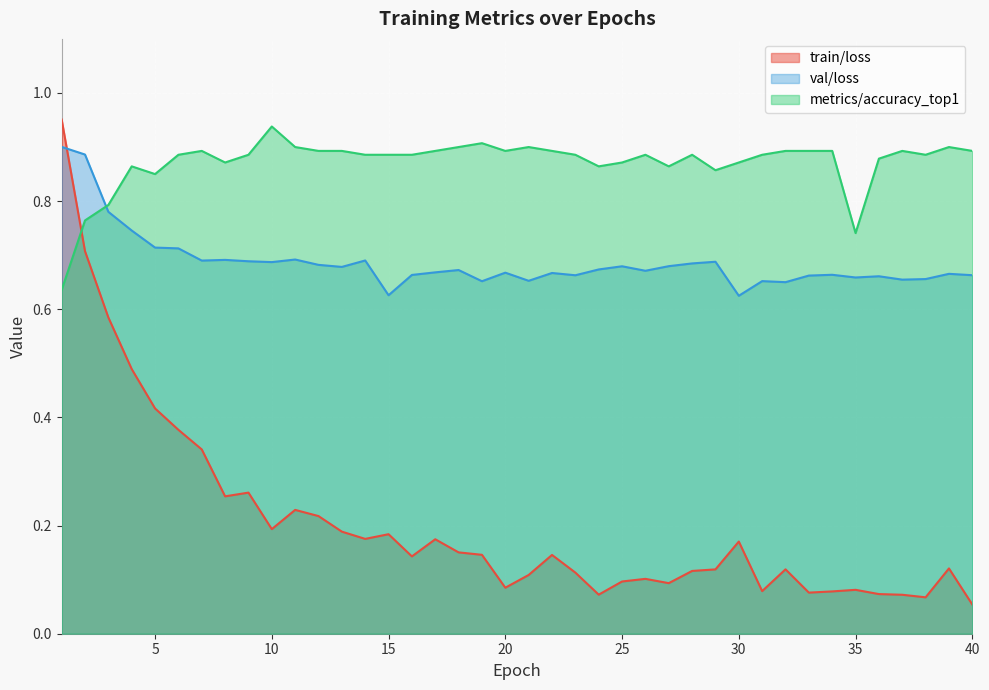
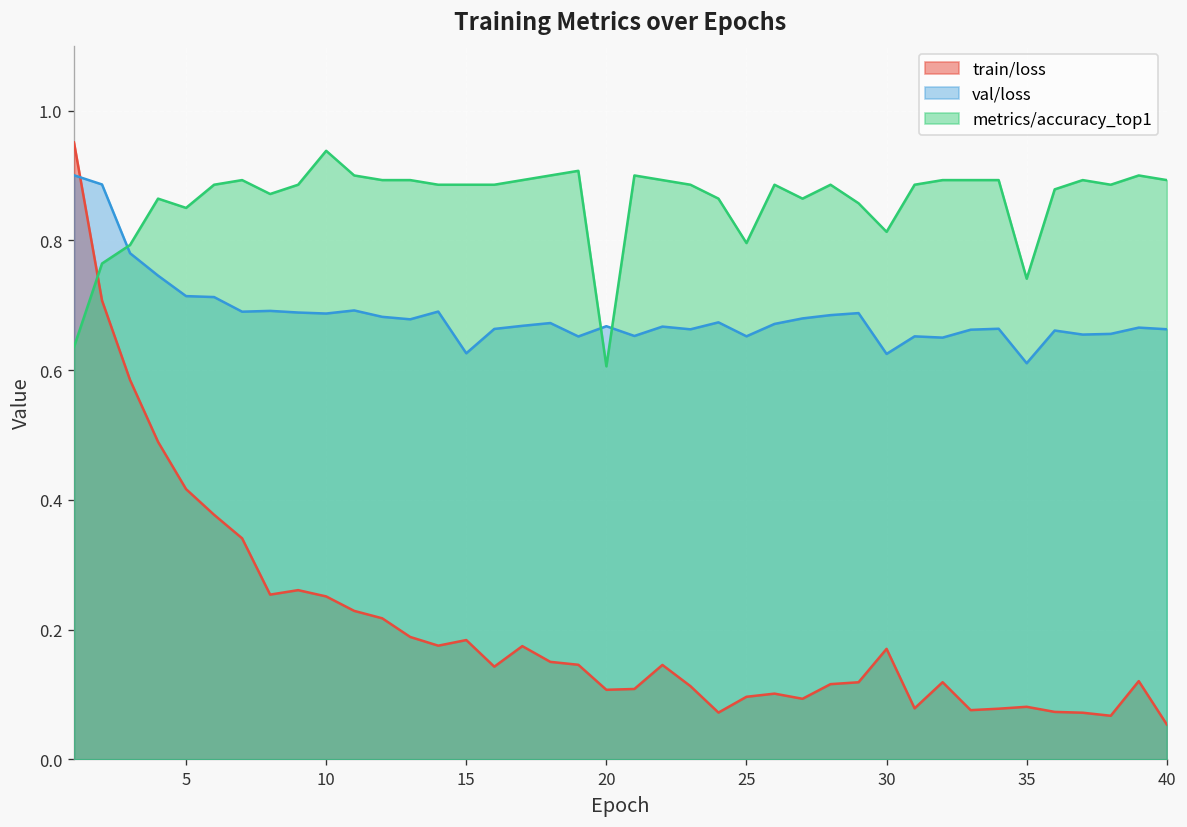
  {
    "train/loss": {
      "5": 0.42,
-     "10": 0.19,
+     "10": 0.25,
      "15": 0.18,
-     "20": 0.09,
+     "20": 0.11,
      "25": 0.10,
      "30": 0.17,
      "35": 0.08,
      "40": 0.05
    },
    "val/loss": {
      "5": 0.71,
      "10": 0.69,
      "15": 0.63,
      "20": 0.67,
-     "25": 0.68,
+     "25": 0.65,
      "30": 0.62,
-     "35": 0.66,
+     "35": 0.61,
      "40": 0.66
    },
    "metrics/accuracy_top1": {
      "5": 0.85,
      "10": 0.94,
      "15": 0.89,
-     "20": 0.89,
-     "25": 0.87,
-     "30": 0.87,
+     "20": 0.61,
+     "25": 0.80,
+     "30": 0.81,
      "35": 0.74,
      "40": 0.89
    }
  }
